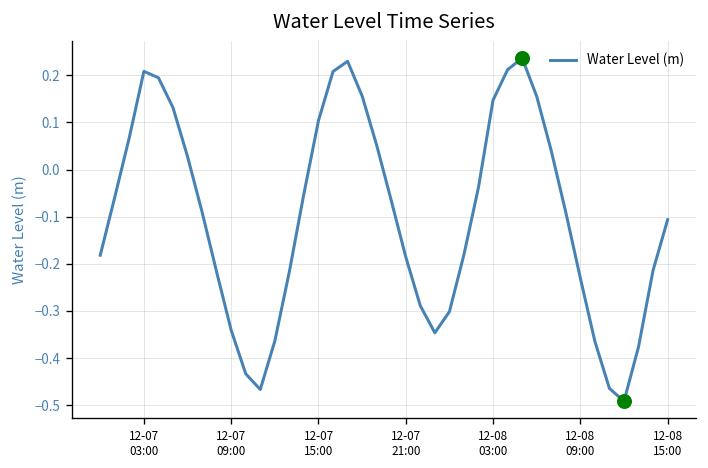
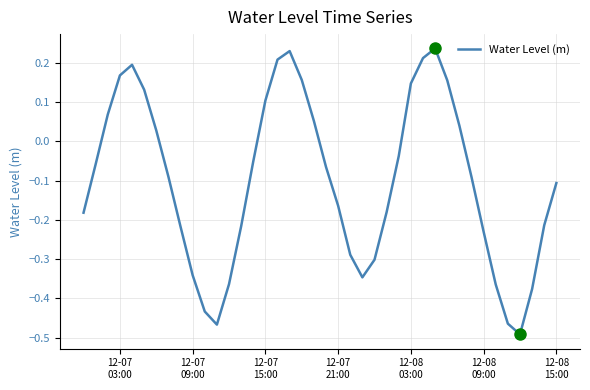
  {
    "Water Level (m)": {
-     "12-07 03:00": 0.21,
+     "12-07 03:00": 0.17,
      "12-07 09:00": -0.34,
      "12-07 15:00": 0.10,
-     "12-07 21:00": -0.19,
+     "12-07 21:00": -0.16,
      "12-08 03:00": 0.15,
      "12-08 09:00": -0.23,
      "12-08 15:00": -0.11
    }
  }
